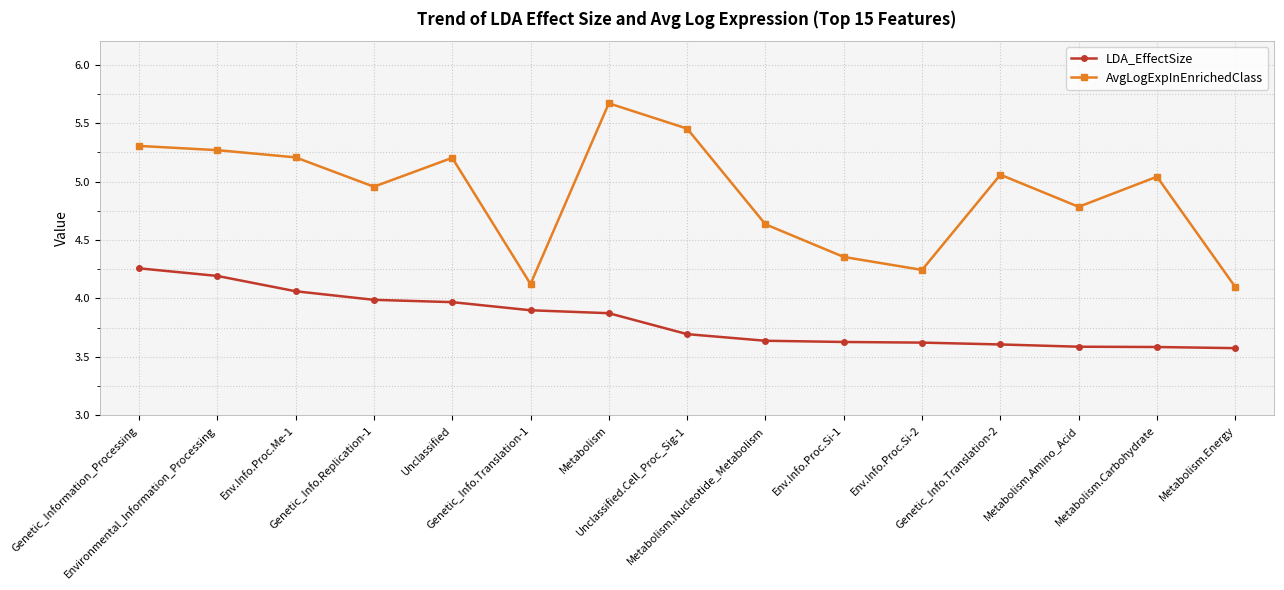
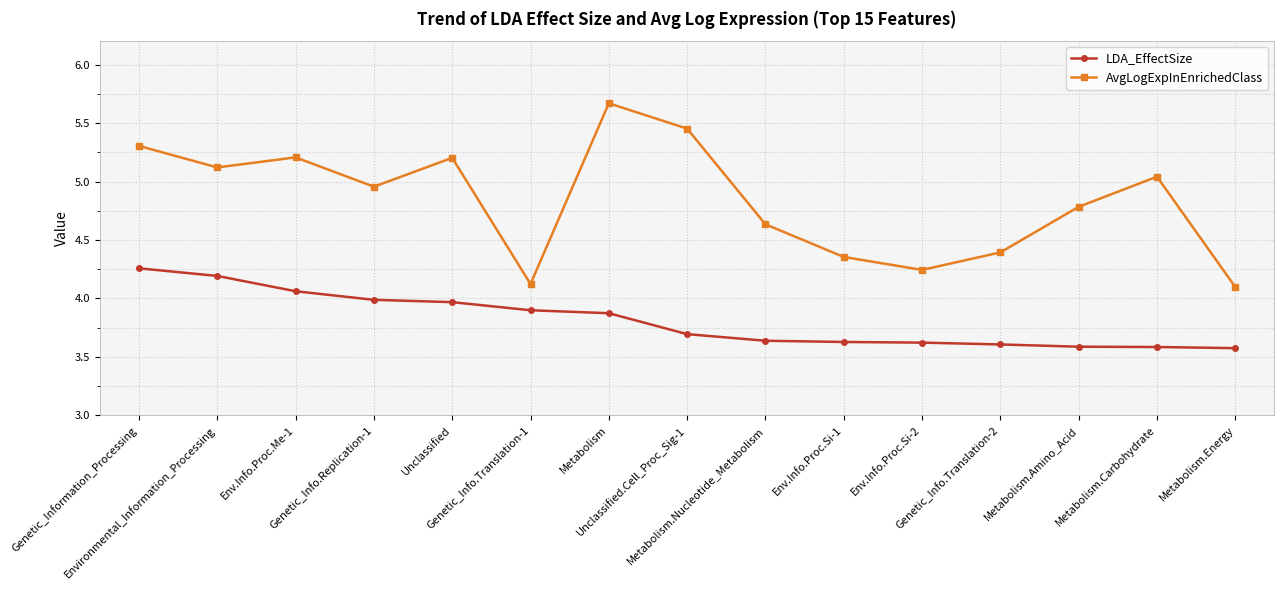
  {
    "LDA_EffectSize": {
      "Genetic_Information_Processing": 4.26,
      "Environmental_Information_Processing": 4.19,
      "Env.Info.Proc.Me-1": 4.06,
      "Genetic_Info.Replication-1": 3.99,
      "Unclassified": 3.97,
      "Genetic_Info.Translation-1": 3.90,
      "Metabolism": 3.87,
      "Unclassified.Cell_Proc_Sig-1": 3.69,
      "Metabolism.Nucleotide_Metabolism": 3.64,
      "Env.Info.Proc.Si-1": 3.63,
      "Env.Info.Proc.Si-2": 3.62,
      "Genetic_Info.Translation-2": 3.61,
      "Metabolism.Amino_Acid": 3.59,
      "Metabolism.Carbohydrate": 3.58,
      "Metabolism.Energy": 3.58
    },
    "AvgLogExpInEnrichedClass": {
      "Genetic_Information_Processing": 5.30,
-     "Environmental_Information_Processing": 5.27,
+     "Environmental_Information_Processing": 5.12,
      "Env.Info.Proc.Me-1": 5.21,
      "Genetic_Info.Replication-1": 4.96,
      "Unclassified": 5.20,
      "Genetic_Info.Translation-1": 4.12,
      "Metabolism": 5.67,
      "Unclassified.Cell_Proc_Sig-1": 5.45,
      "Metabolism.Nucleotide_Metabolism": 4.63,
      "Env.Info.Proc.Si-1": 4.35,
      "Env.Info.Proc.Si-2": 4.24,
-     "Genetic_Info.Translation-2": 5.06,
+     "Genetic_Info.Translation-2": 4.39,
      "Metabolism.Amino_Acid": 4.78,
      "Metabolism.Carbohydrate": 5.04,
      "Metabolism.Energy": 4.10
    }
  }
